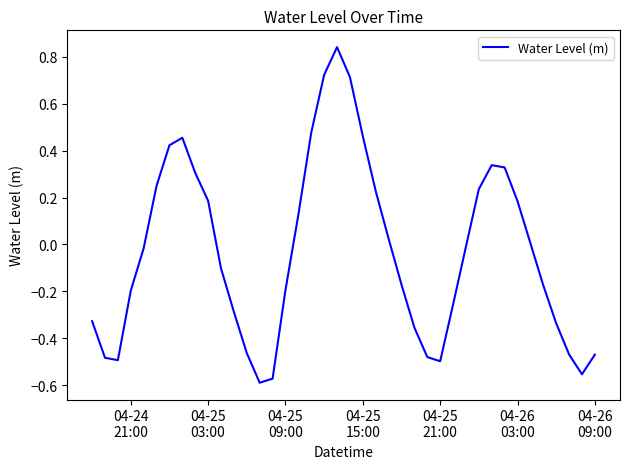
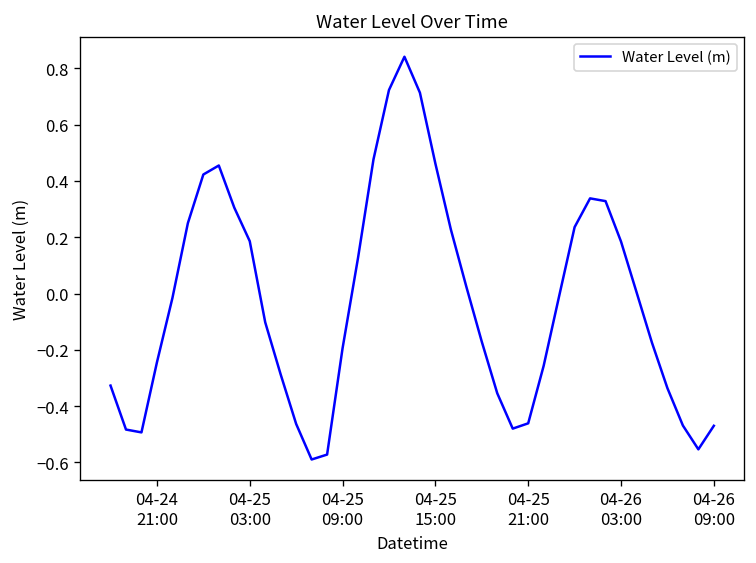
  {
-   "04-24 21:00": -0.20,
+   "04-24 21:00": -0.24,
    "04-25 03:00": 0.19,
    "04-25 09:00": -0.19,
    "04-25 15:00": 0.46,
-   "04-25 21:00": -0.50,
+   "04-25 21:00": -0.46,
    "04-26 03:00": 0.18,
    "04-26 09:00": -0.47
  }
